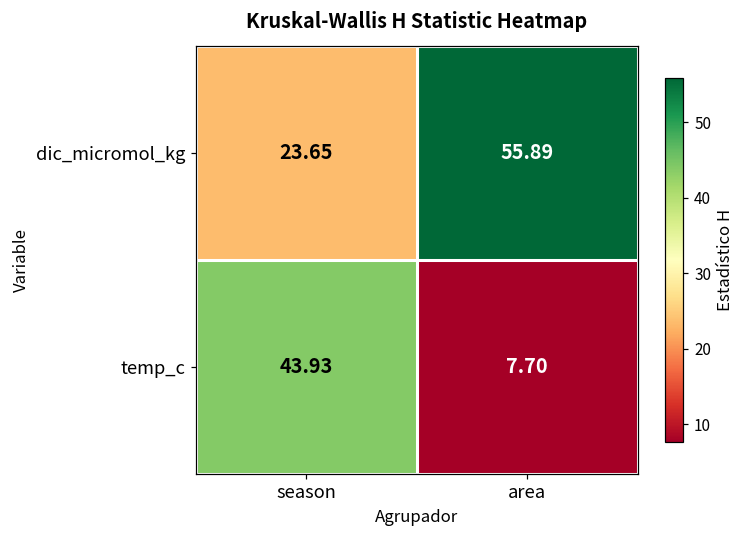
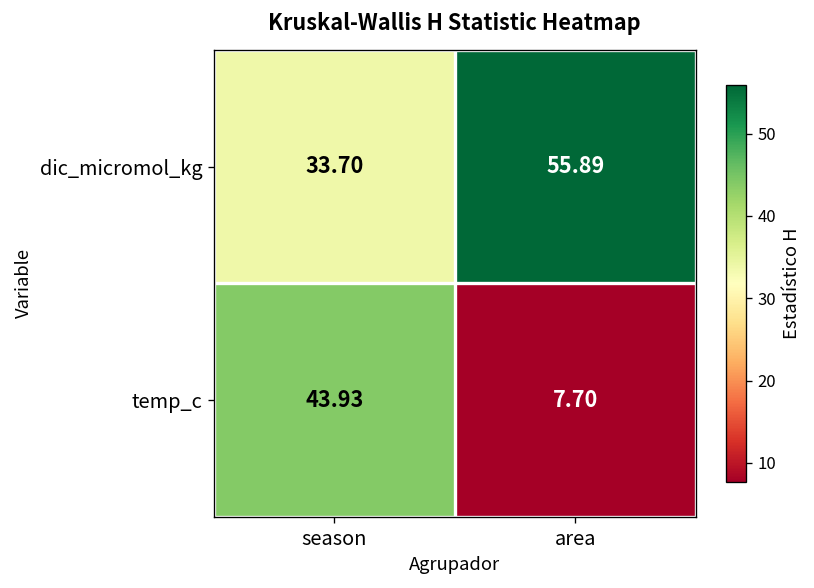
  {
    "dic_micromol_kg": {
-     "season": 23.65,
+     "season": 33.70,
      "area": 55.89
    },
    "temp_c": {
      "season": 43.93,
      "area": 7.70
    }
  }
